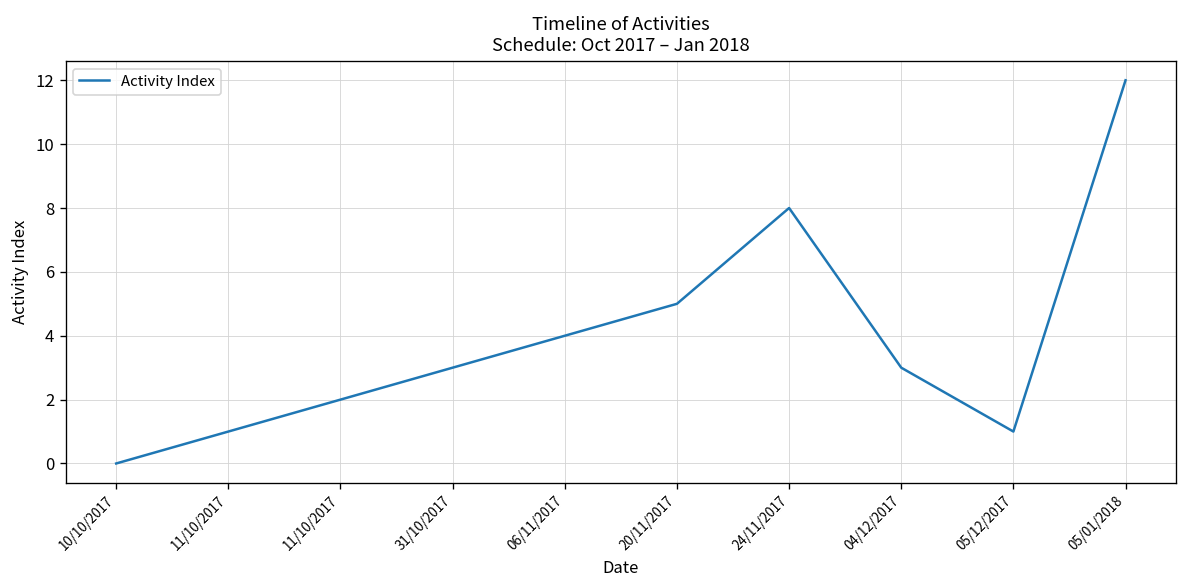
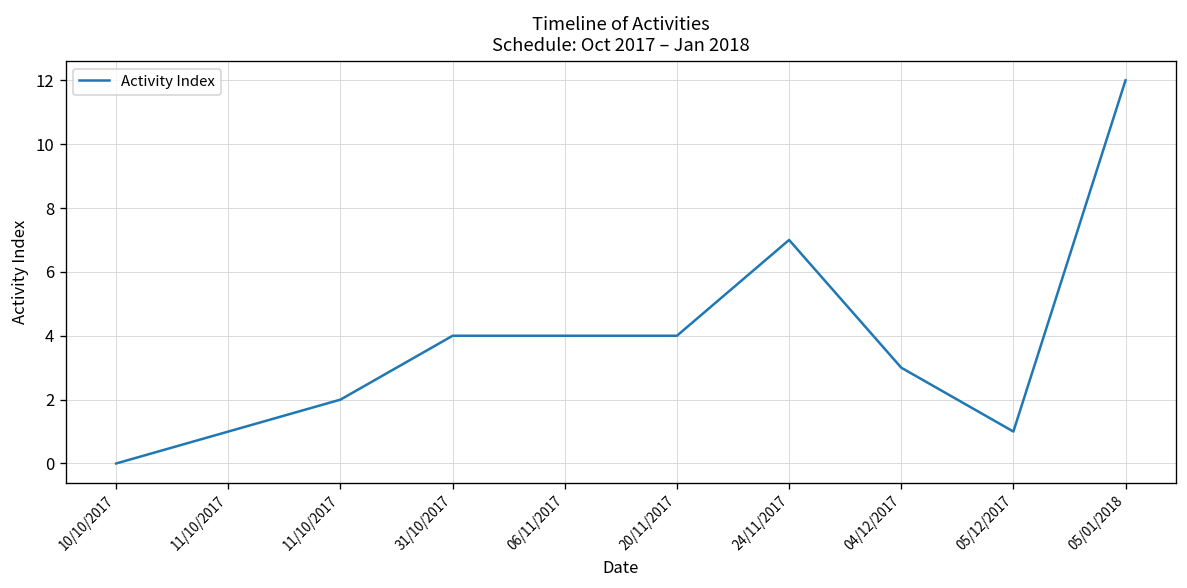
  {
    "10/10/2017": 0,
-   "31/10/2017": 3,
+   "31/10/2017": 4,
    "06/11/2017": 4,
-   "20/11/2017": 5,
-   "24/11/2017": 8,
+   "20/11/2017": 4,
+   "24/11/2017": 7,
    "04/12/2017": 3,
    "05/12/2017": 1,
    "05/01/2018": 12
  }
